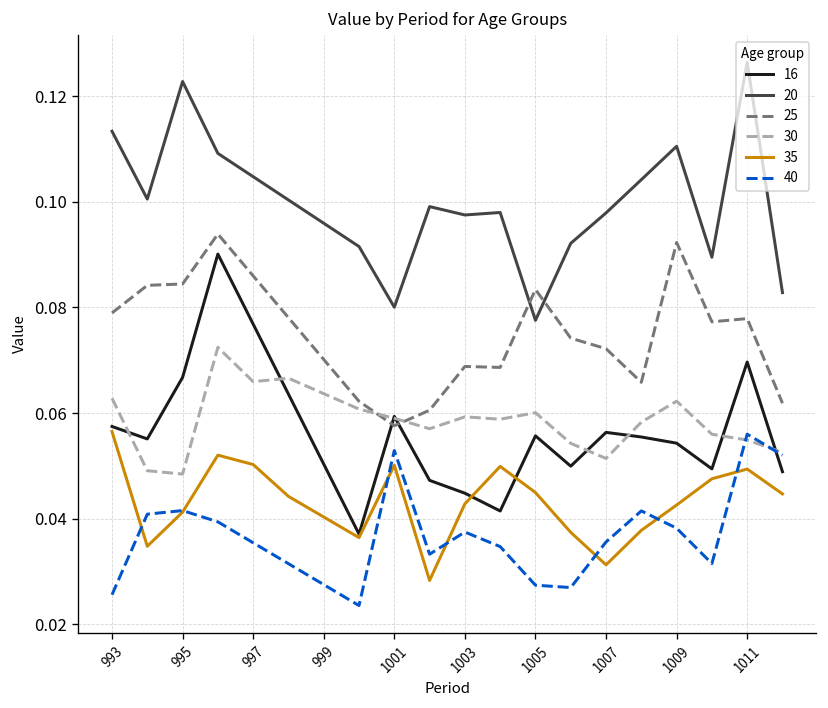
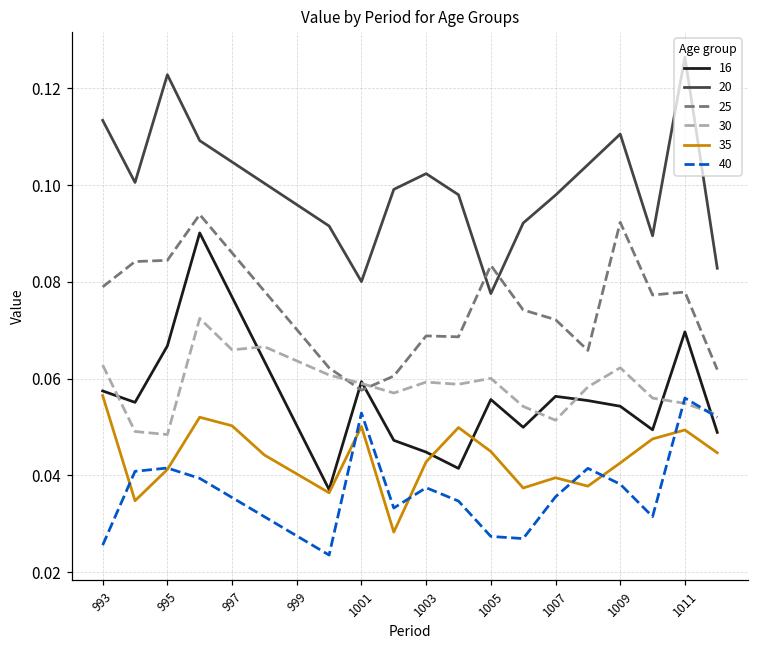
  {
    "16": {
      "993": 0.057,
      "995": 0.067,
      "997": 0.077,
      "999": 0.050,
      "1003": 0.045,
      "1005": 0.056,
      "1007": 0.056,
      "1009": 0.054,
      "1011": 0.070
    },
    "20": {
      "993": 0.113,
      "995": 0.123,
      "997": 0.105,
      "999": 0.096,
      "1001": 0.080,
-     "1003": 0.098,
+     "1003": 0.102,
      "1005": 0.078,
      "1007": 0.098,
      "1009": 0.111
    },
    "25": {
      "993": 0.079,
      "995": 0.084,
      "997": 0.086,
      "999": 0.070,
      "1001": 0.058,
      "1003": 0.069,
      "1005": 0.083,
      "1007": 0.072,
      "1009": 0.092,
      "1011": 0.078
    },
    "30": {
      "993": 0.063,
      "995": 0.048,
      "997": 0.066,
      "999": 0.064,
      "1003": 0.059,
      "1005": 0.060,
      "1007": 0.051,
      "1009": 0.062,
      "1011": 0.055
    },
    "35": {
      "993": 0.056,
      "997": 0.050,
      "999": 0.040,
      "1001": 0.050,
      "1003": 0.043,
      "1005": 0.045,
-     "1007": 0.031,
+     "1007": 0.040,
      "1009": 0.043,
      "1011": 0.049
    },
    "40": {
      "993": 0.026,
      "997": 0.035,
      "999": 0.027,
      "1001": 0.053,
      "1003": 0.037,
      "1005": 0.027,
      "1007": 0.036,
      "1009": 0.038,
      "1011": 0.056
    }
  }
